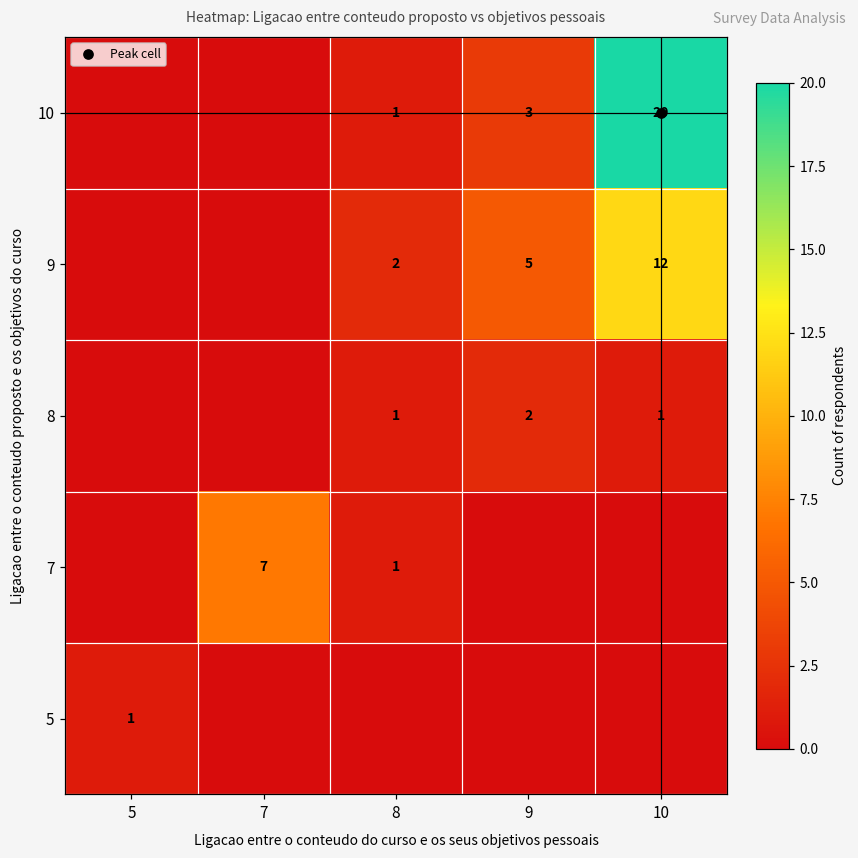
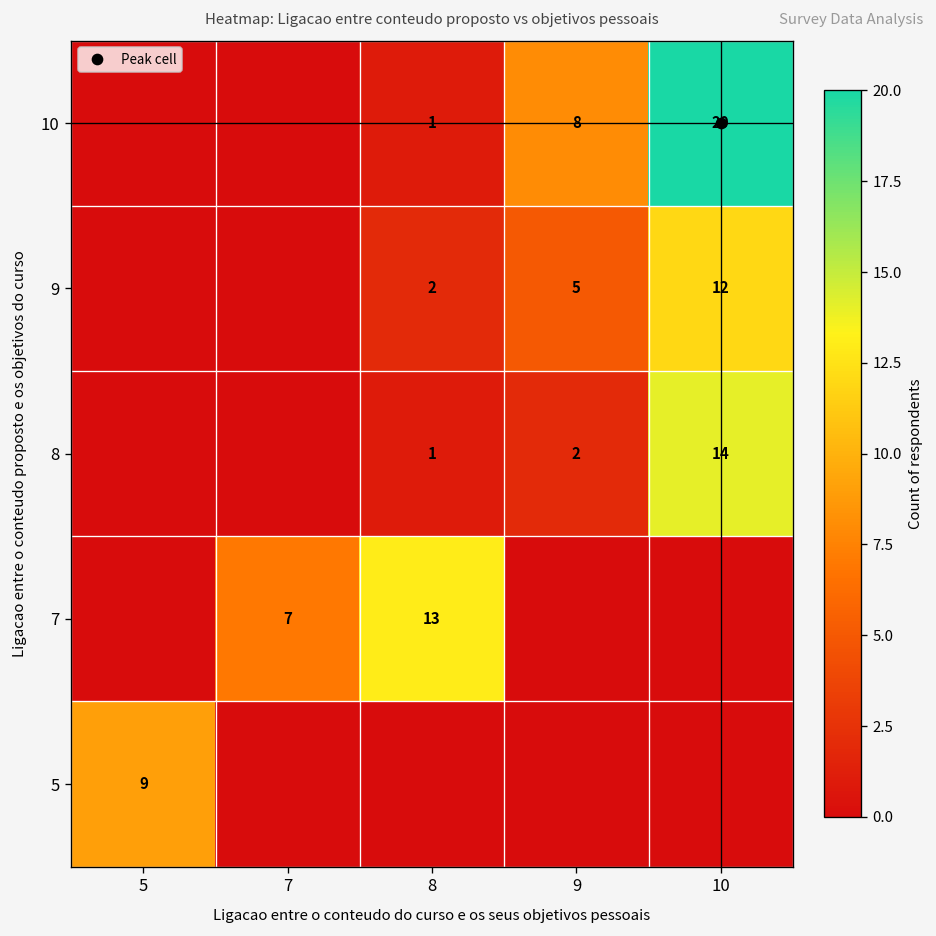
  {
    "10": {
      "8": 1,
-     "9": 3
+     "9": 8
    },
    "9": {
      "8": 2,
      "9": 5,
      "10": 12
    },
    "8": {
      "8": 1,
      "9": 2,
-     "10": 1
+     "10": 14
    },
    "7": {
      "7": 7,
-     "8": 1
+     "8": 13
    },
    "5": {
-     "5": 1
+     "5": 9
    }
  }
